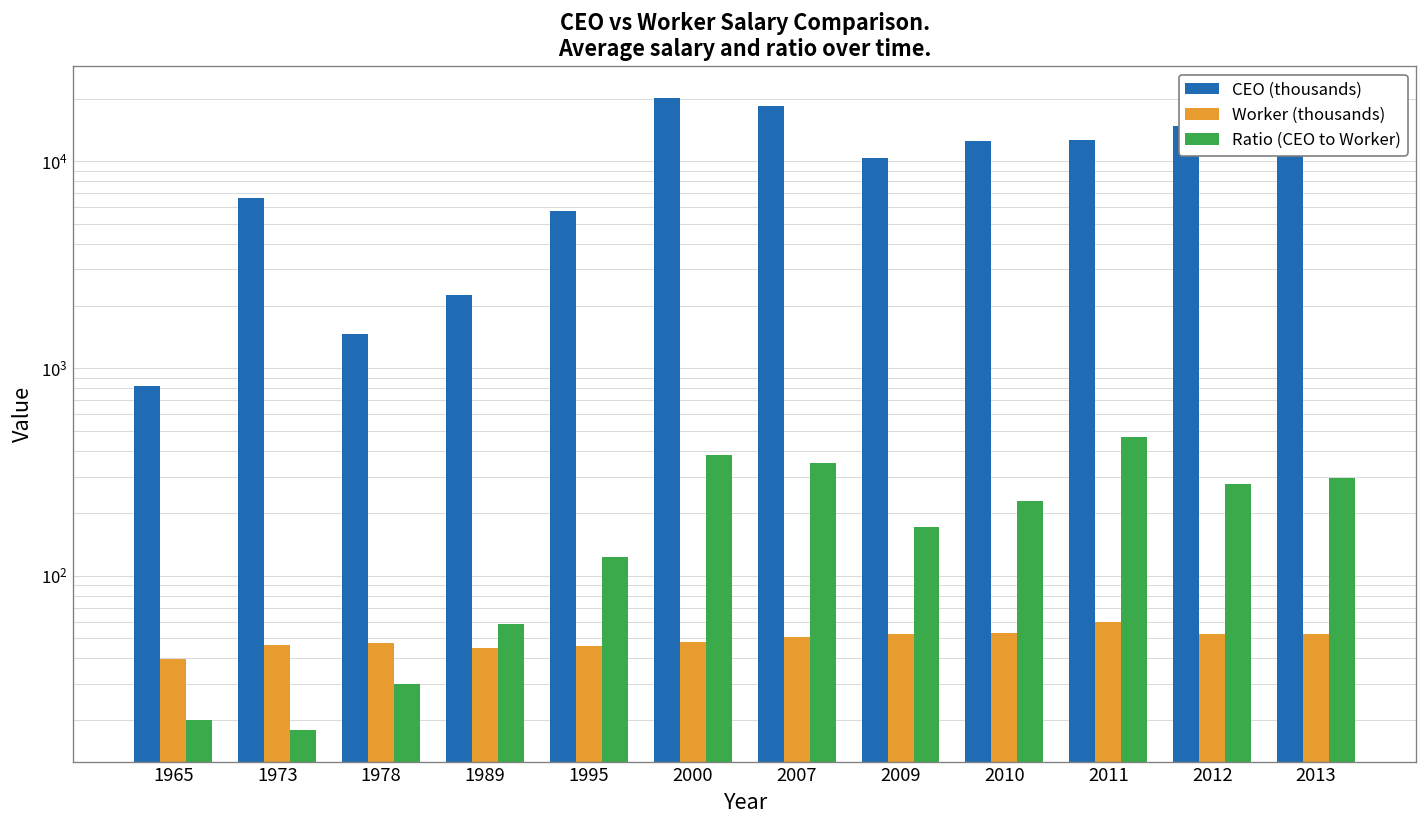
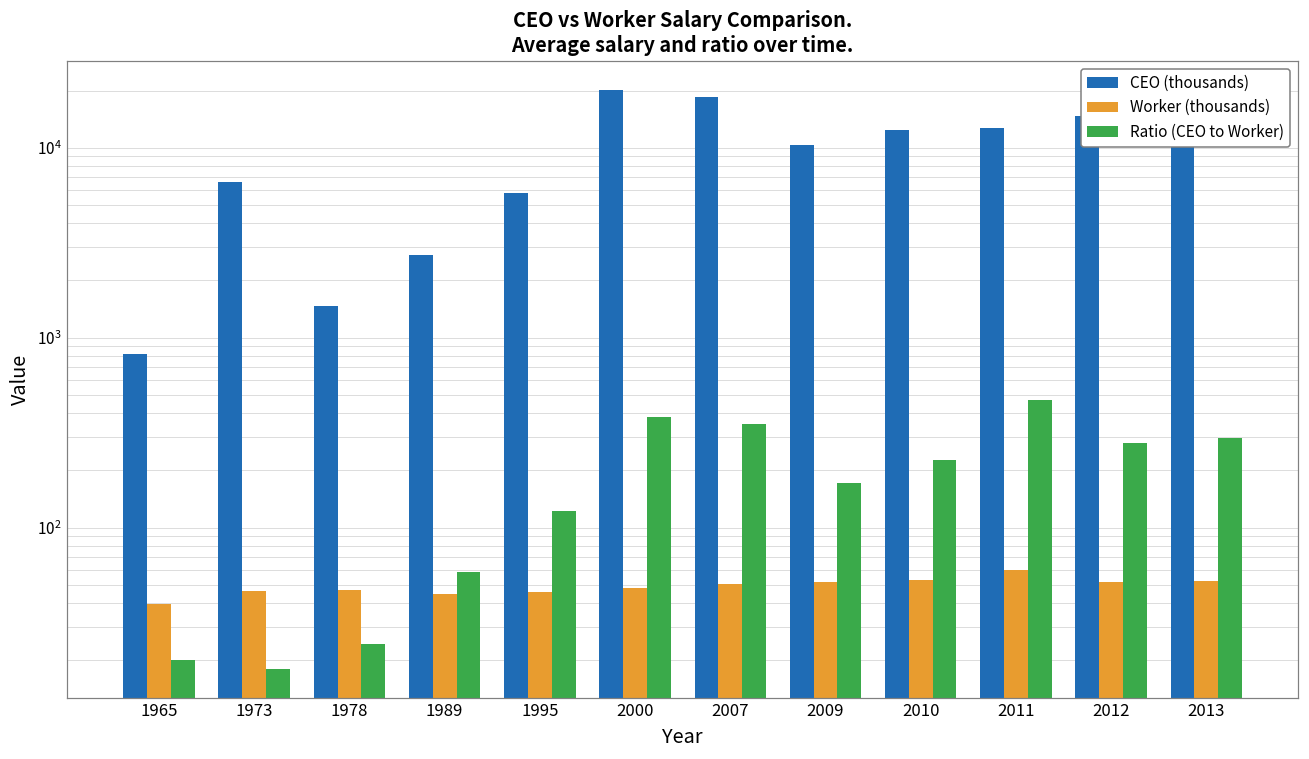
  {
    "CEO (thousands)": {
      "1965": 800,
      "1973": 6600,
      "1978": 1500,
-     "1989": 2300,
+     "1989": 2700,
      "1995": 5800,
      "2000": 20000,
      "2007": 19000,
      "2009": 10000,
      "2010": 12000,
      "2011": 13000
    },
    "Worker (thousands)": {
      "1965": 40,
      "1973": 46,
      "1978": 47,
      "1989": 45,
      "1995": 46,
      "2000": 48,
      "2007": 50,
      "2009": 52,
      "2010": 53,
      "2011": 60,
      "2012": 52,
      "2013": 52
    },
    "Ratio (CEO to Worker)": {
      "1965": 20,
      "1973": 18,
-     "1978": 30,
+     "1978": 24,
      "1989": 59,
      "1995": 120,
      "2000": 380,
      "2007": 350,
      "2009": 170,
      "2010": 230,
      "2011": 470,
      "2012": 280,
      "2013": 300
    }
  }
